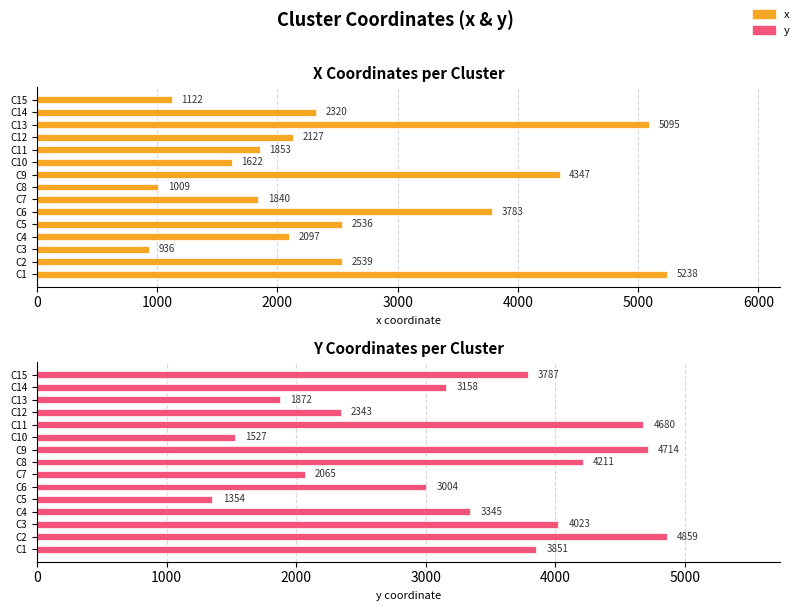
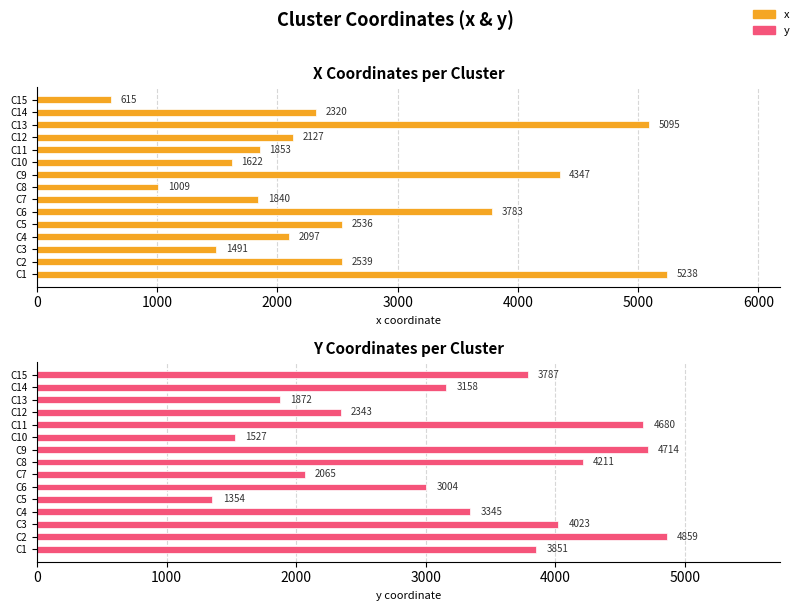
  {
    "X Coordinates per Cluster": {
-     "C15": 1122,
+     "C15": 615,
      "C14": 2320,
      "C13": 5095,
      "C12": 2127,
      "C11": 1853,
      "C10": 1622,
      "C9": 4347,
      "C8": 1009,
      "C7": 1840,
      "C6": 3783,
      "C5": 2536,
      "C4": 2097,
-     "C3": 936,
+     "C3": 1491,
      "C2": 2539,
      "C1": 5238
    },
    "Y Coordinates per Cluster": {
      "C15": 3787,
      "C14": 3158,
      "C13": 1872,
      "C12": 2343,
      "C11": 4680,
      "C10": 1527,
      "C9": 4714,
      "C8": 4211,
      "C7": 2065,
      "C6": 3004,
      "C5": 1354,
      "C4": 3345,
      "C3": 4023,
      "C2": 4859,
      "C1": 3851
    }
  }
